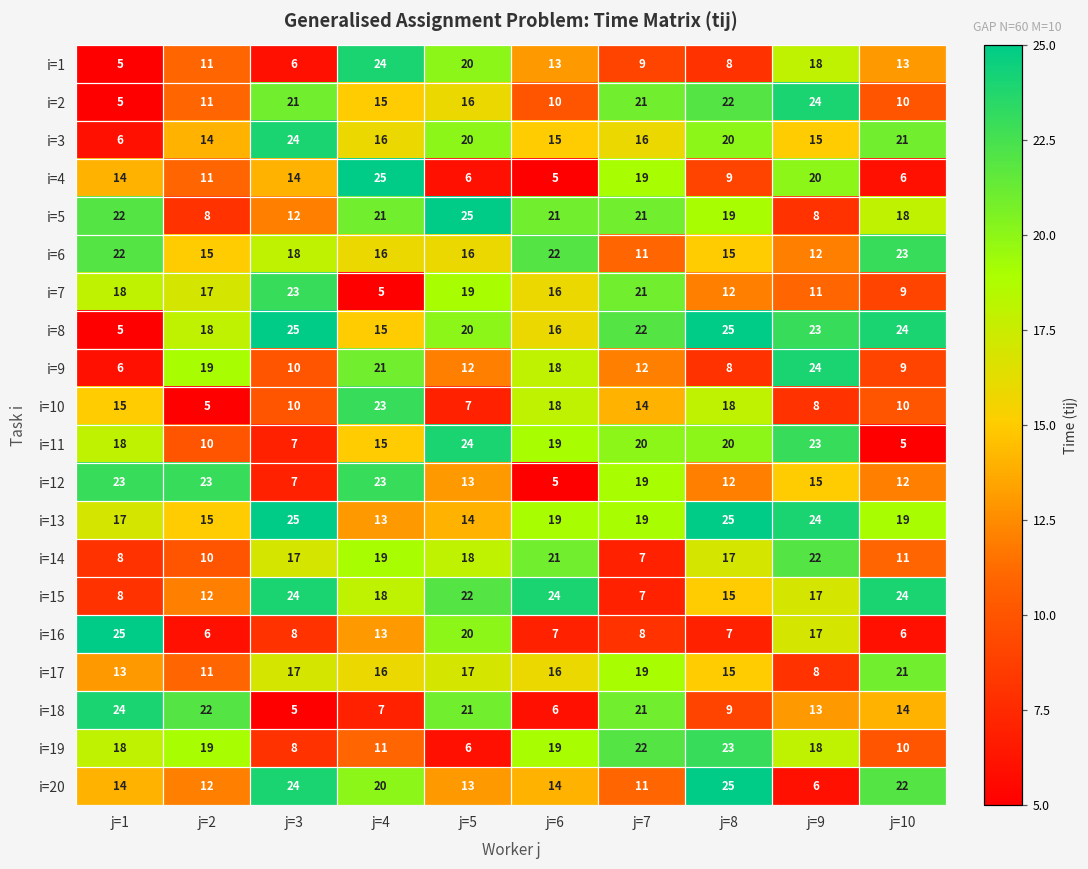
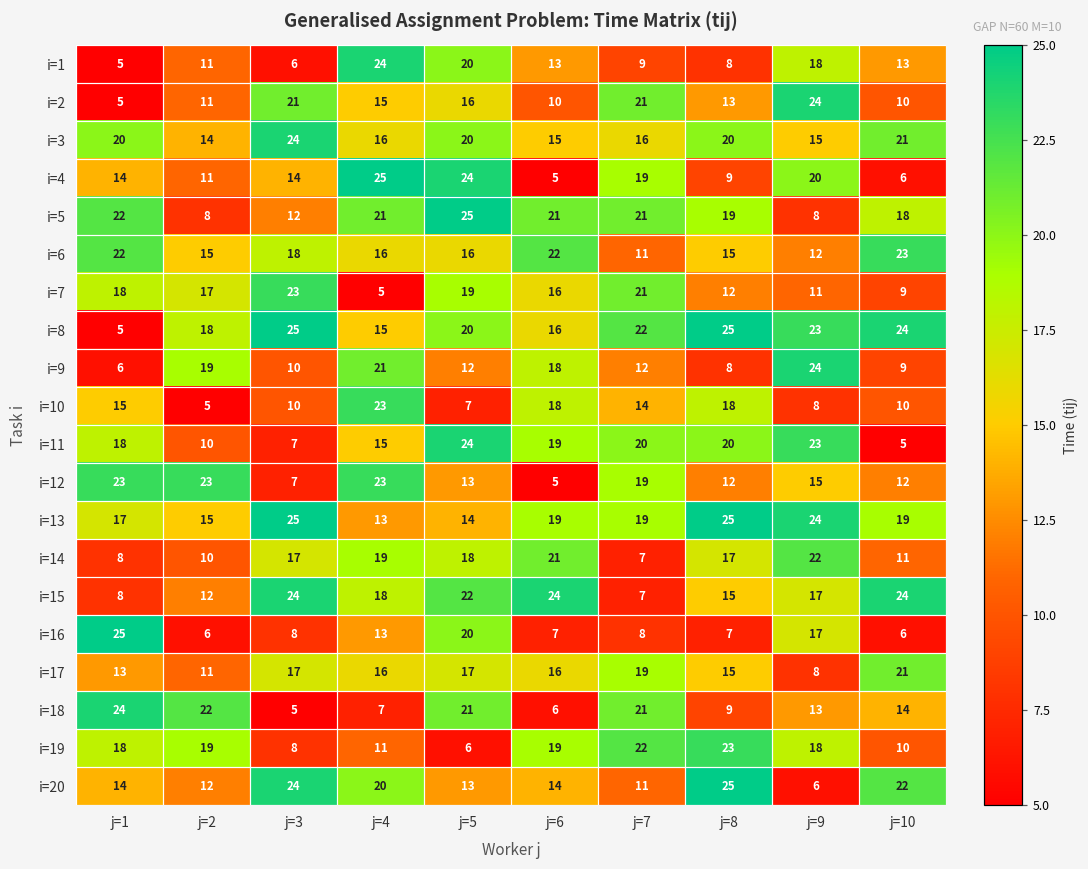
  {
    "i=1": {
      "j=1": 5,
      "j=2": 11,
      "j=3": 6,
      "j=4": 24,
      "j=5": 20,
      "j=6": 13,
      "j=7": 9,
      "j=8": 8,
      "j=9": 18,
      "j=10": 13
    },
    "i=2": {
      "j=1": 5,
      "j=2": 11,
      "j=3": 21,
      "j=4": 15,
      "j=5": 16,
      "j=6": 10,
      "j=7": 21,
-     "j=8": 22,
+     "j=8": 13,
      "j=9": 24,
      "j=10": 10
    },
    "i=3": {
-     "j=1": 6,
+     "j=1": 20,
      "j=2": 14,
      "j=3": 24,
      "j=4": 16,
      "j=5": 20,
      "j=6": 15,
      "j=7": 16,
      "j=8": 20,
      "j=9": 15,
      "j=10": 21
    },
    "i=4": {
      "j=1": 14,
      "j=2": 11,
      "j=3": 14,
      "j=4": 25,
-     "j=5": 6,
+     "j=5": 24,
      "j=6": 5,
      "j=7": 19,
      "j=8": 9,
      "j=9": 20,
      "j=10": 6
    },
    "i=5": {
      "j=1": 22,
      "j=2": 8,
      "j=3": 12,
      "j=4": 21,
      "j=5": 25,
      "j=6": 21,
      "j=7": 21,
      "j=8": 19,
      "j=9": 8,
      "j=10": 18
    },
    "i=6": {
      "j=1": 22,
      "j=2": 15,
      "j=3": 18,
      "j=4": 16,
      "j=5": 16,
      "j=6": 22,
      "j=7": 11,
      "j=8": 15,
      "j=9": 12,
      "j=10": 23
    },
    "i=7": {
      "j=1": 18,
      "j=2": 17,
      "j=3": 23,
      "j=4": 5,
      "j=5": 19,
      "j=6": 16,
      "j=7": 21,
      "j=8": 12,
      "j=9": 11,
      "j=10": 9
    },
    "i=8": {
      "j=1": 5,
      "j=2": 18,
      "j=3": 25,
      "j=4": 15,
      "j=5": 20,
      "j=6": 16,
      "j=7": 22,
      "j=8": 25,
      "j=9": 23,
      "j=10": 24
    },
    "i=9": {
      "j=1": 6,
      "j=2": 19,
      "j=3": 10,
      "j=4": 21,
      "j=5": 12,
      "j=6": 18,
      "j=7": 12,
      "j=8": 8,
      "j=9": 24,
      "j=10": 9
    },
    "i=10": {
      "j=1": 15,
      "j=2": 5,
      "j=3": 10,
      "j=4": 23,
      "j=5": 7,
      "j=6": 18,
      "j=7": 14,
      "j=8": 18,
      "j=9": 8,
      "j=10": 10
    },
    "i=11": {
      "j=1": 18,
      "j=2": 10,
      "j=3": 7,
      "j=4": 15,
      "j=5": 24,
      "j=6": 19,
      "j=7": 20,
      "j=8": 20,
      "j=9": 23,
      "j=10": 5
    },
    "i=12": {
      "j=1": 23,
      "j=2": 23,
      "j=3": 7,
      "j=4": 23,
      "j=5": 13,
      "j=6": 5,
      "j=7": 19,
      "j=8": 12,
      "j=9": 15,
      "j=10": 12
    },
    "i=13": {
      "j=1": 17,
      "j=2": 15,
      "j=3": 25,
      "j=4": 13,
      "j=5": 14,
      "j=6": 19,
      "j=7": 19,
      "j=8": 25,
      "j=9": 24,
      "j=10": 19
    },
    "i=14": {
      "j=1": 8,
      "j=2": 10,
      "j=3": 17,
      "j=4": 19,
      "j=5": 18,
      "j=6": 21,
      "j=7": 7,
      "j=8": 17,
      "j=9": 22,
      "j=10": 11
    },
    "i=15": {
      "j=1": 8,
      "j=2": 12,
      "j=3": 24,
      "j=4": 18,
      "j=5": 22,
      "j=6": 24,
      "j=7": 7,
      "j=8": 15,
      "j=9": 17,
      "j=10": 24
    },
    "i=16": {
      "j=1": 25,
      "j=2": 6,
      "j=3": 8,
      "j=4": 13,
      "j=5": 20,
      "j=6": 7,
      "j=7": 8,
      "j=8": 7,
      "j=9": 17,
      "j=10": 6
    },
    "i=17": {
      "j=1": 13,
      "j=2": 11,
      "j=3": 17,
      "j=4": 16,
      "j=5": 17,
      "j=6": 16,
      "j=7": 19,
      "j=8": 15,
      "j=9": 8,
      "j=10": 21
    },
    "i=18": {
      "j=1": 24,
      "j=2": 22,
      "j=3": 5,
      "j=4": 7,
      "j=5": 21,
      "j=6": 6,
      "j=7": 21,
      "j=8": 9,
      "j=9": 13,
      "j=10": 14
    },
    "i=19": {
      "j=1": 18,
      "j=2": 19,
      "j=3": 8,
      "j=4": 11,
      "j=5": 6,
      "j=6": 19,
      "j=7": 22,
      "j=8": 23,
      "j=9": 18,
      "j=10": 10
    },
    "i=20": {
      "j=1": 14,
      "j=2": 12,
      "j=3": 24,
      "j=4": 20,
      "j=5": 13,
      "j=6": 14,
      "j=7": 11,
      "j=8": 25,
      "j=9": 6,
      "j=10": 22
    }
  }
